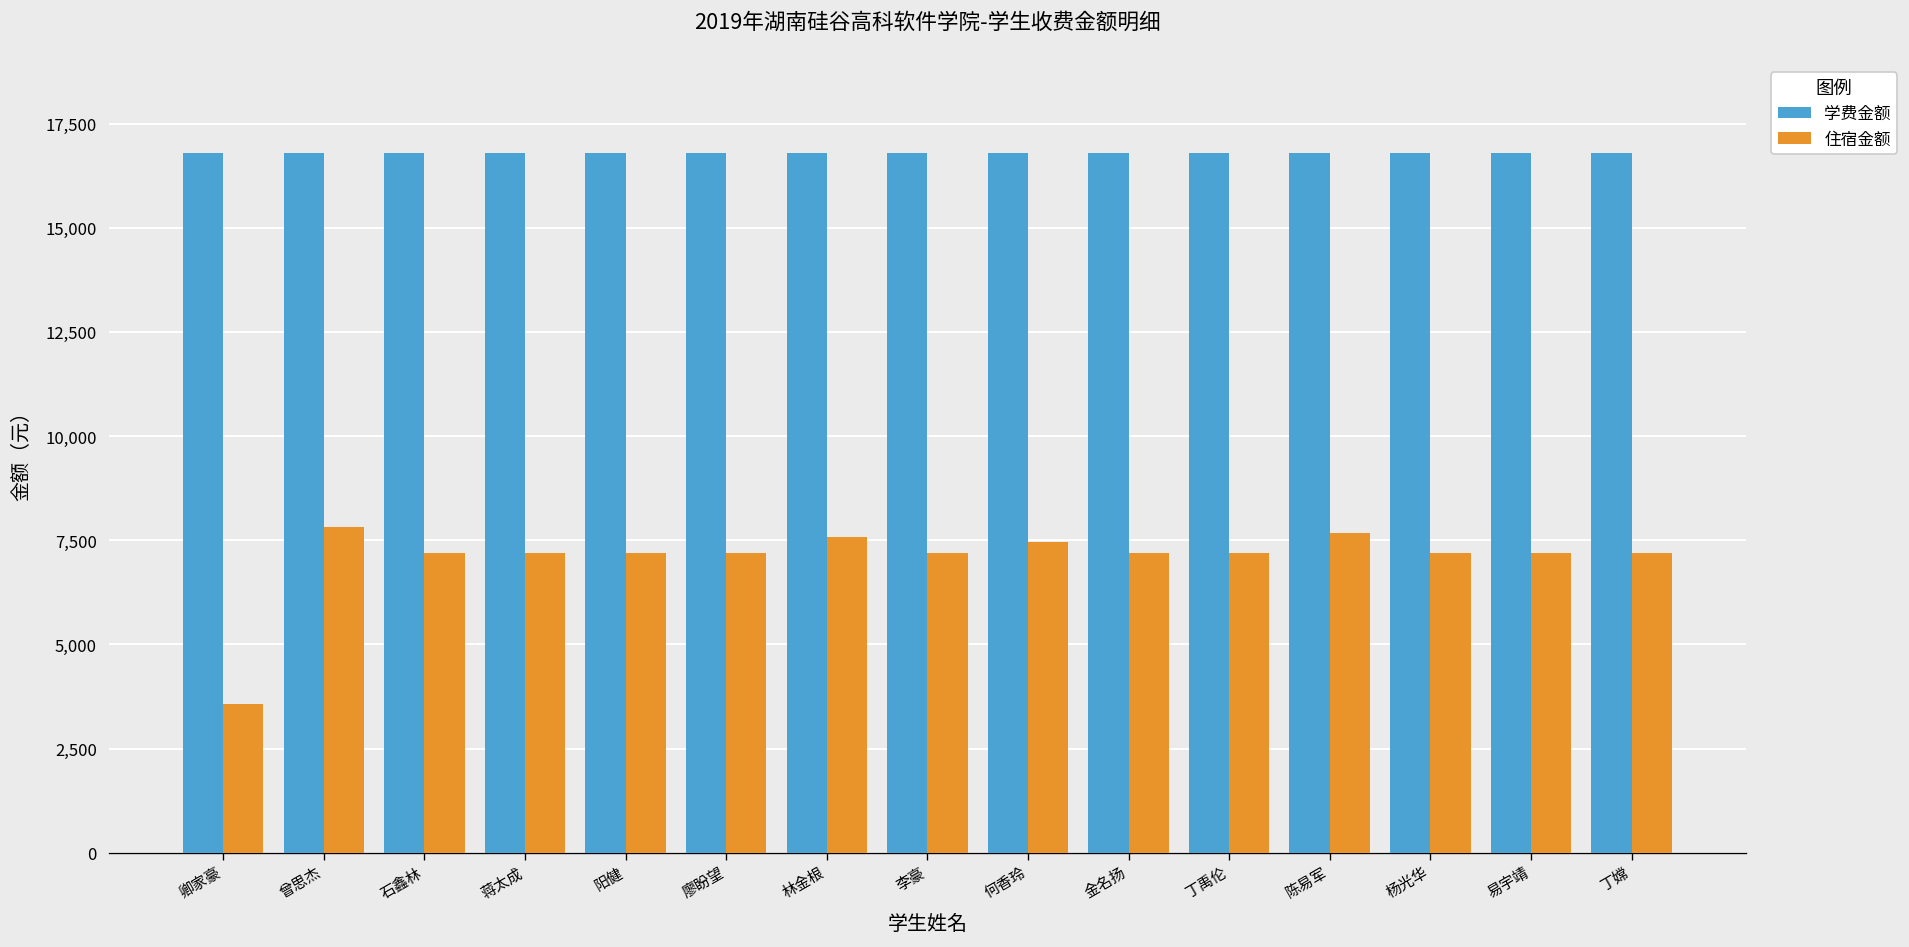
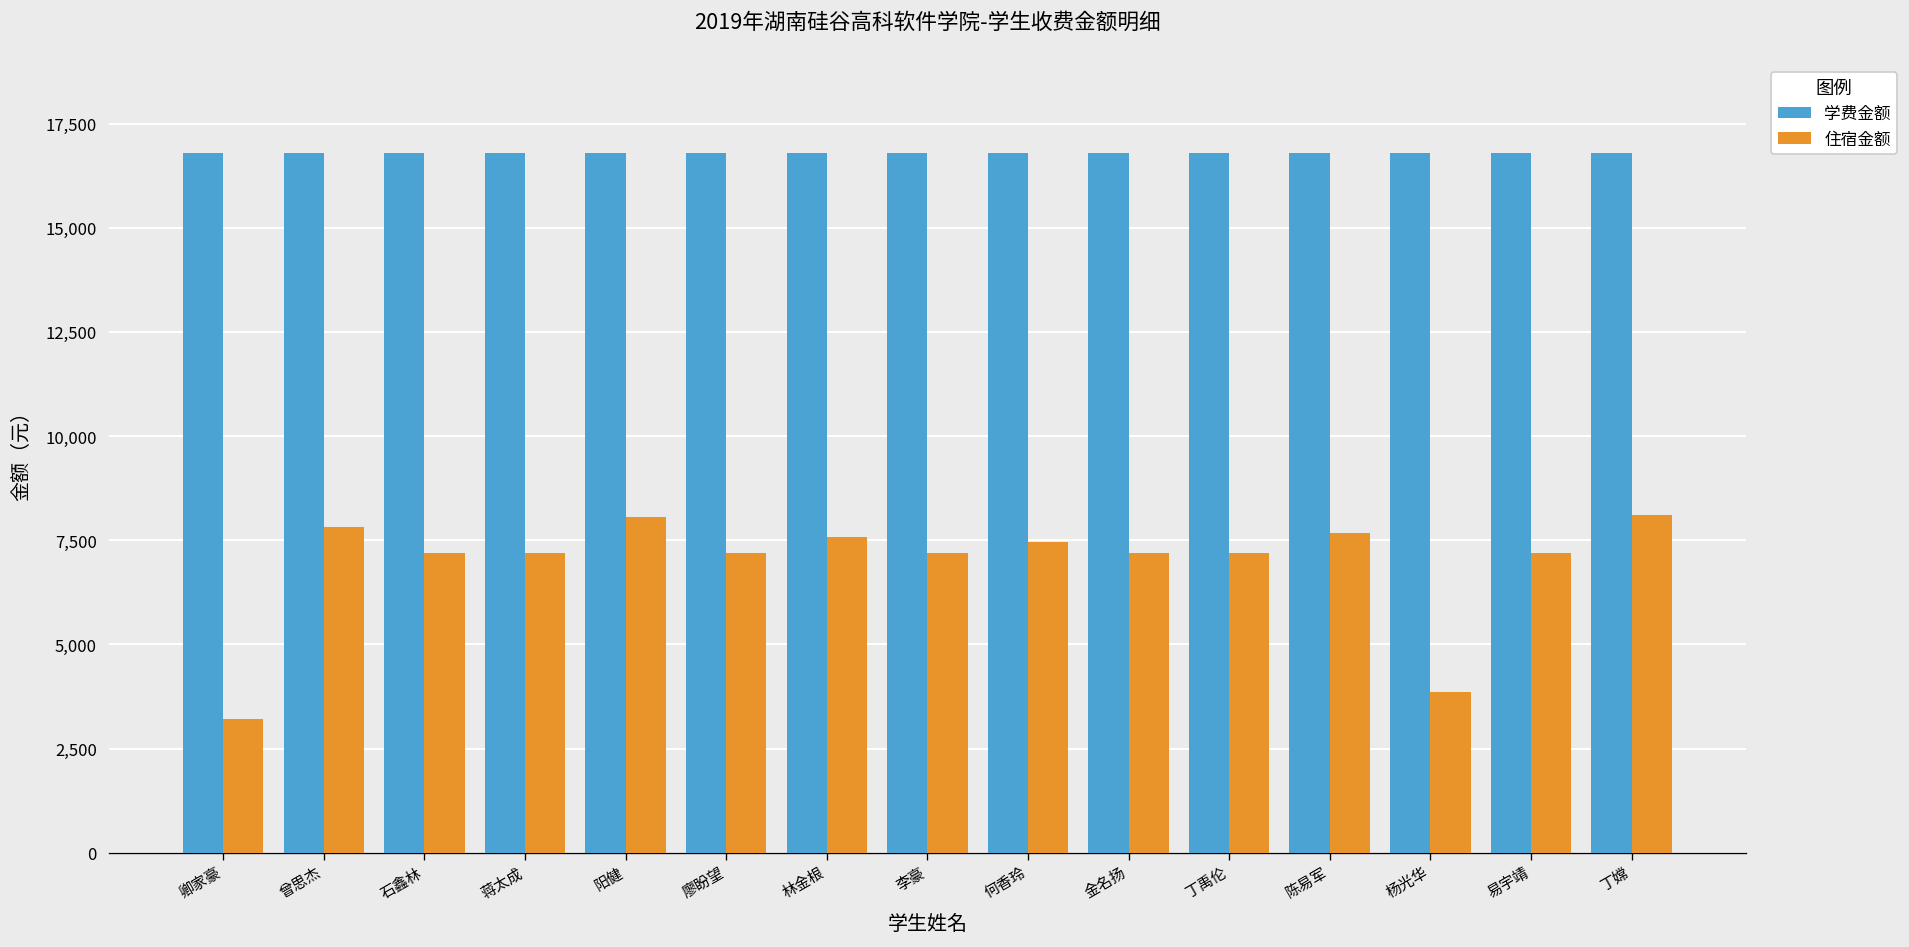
  {
    "学费金额": {
      "卿家豪": "16,800",
      "曾思杰": "16,800",
      "石鑫林": "16,800",
      "蒋太成": "16,800",
      "阳健": "16,800",
      "廖盼望": "16,800",
      "林金根": "16,800",
      "李豪": "16,800",
      "何香玲": "16,800",
      "金名扬": "16,800",
      "丁禹伦": "16,800",
      "陈易军": "16,800",
      "杨光华": "16,800",
      "易宇靖": "16,800",
      "丁嫦": "16,800"
    },
    "住宿金额": {
-     "卿家豪": "3,600",
+     "卿家豪": "3,200",
      "曾思杰": "7,800",
      "石鑫林": "7,200",
      "蒋太成": "7,200",
-     "阳健": "7,200",
+     "阳健": "8,000",
      "廖盼望": "7,200",
      "林金根": "7,600",
      "李豪": "7,200",
      "何香玲": "7,500",
      "金名扬": "7,200",
      "丁禹伦": "7,200",
      "陈易军": "7,700",
-     "杨光华": "7,200",
+     "杨光华": "3,900",
      "易宇靖": "7,200",
-     "丁嫦": "7,200"
+     "丁嫦": "8,100"
    }
  }
